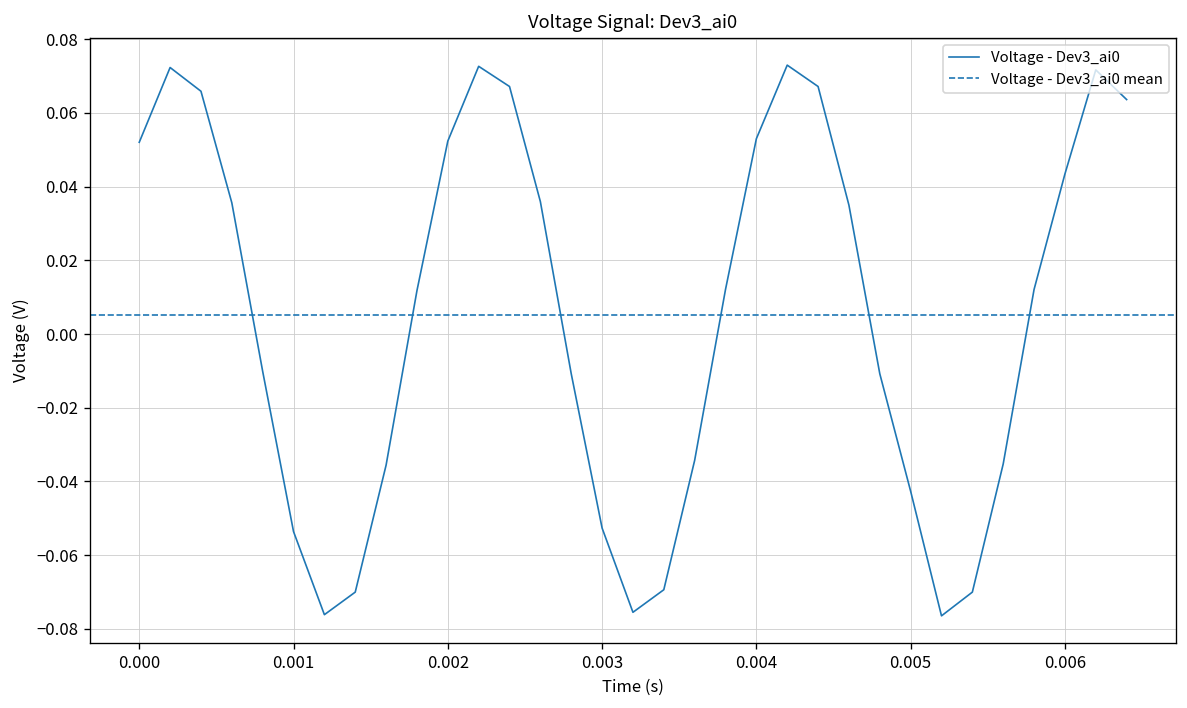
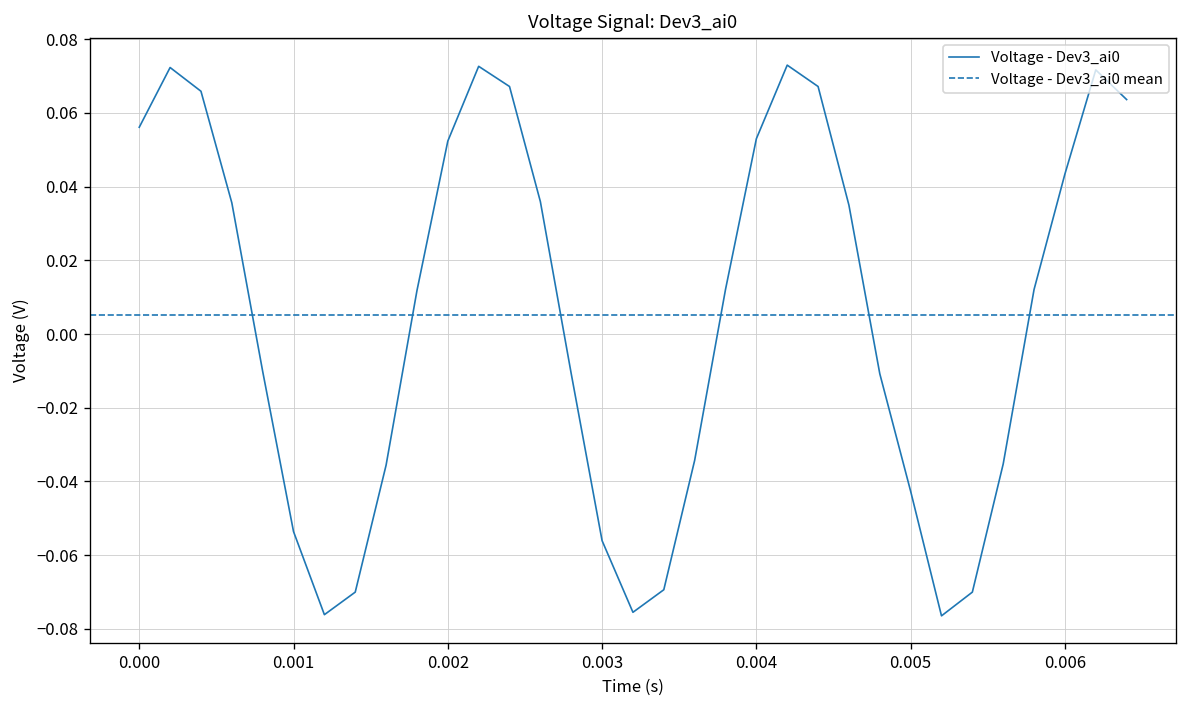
  {
-   "0.000": 0.052,
+   "0.000": 0.056,
    "0.001": -0.054,
    "0.002": 0.052,
-   "0.003": -0.053,
+   "0.003": -0.056,
    "0.004": 0.053,
    "0.005": -0.043,
    "0.006": 0.043
  }
